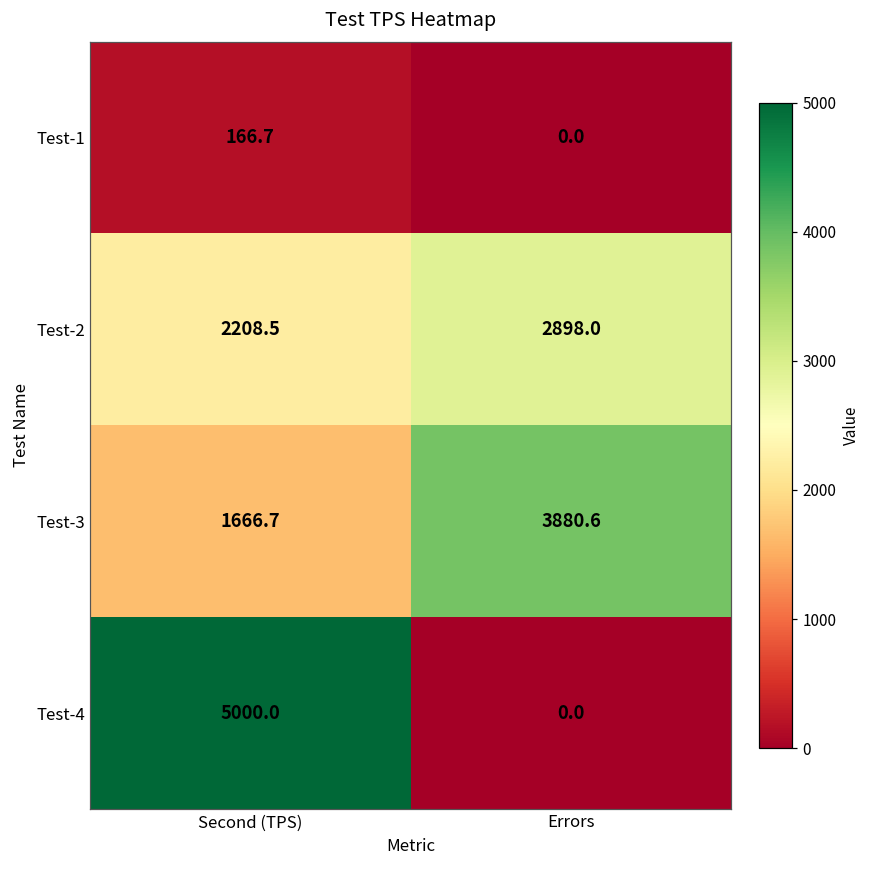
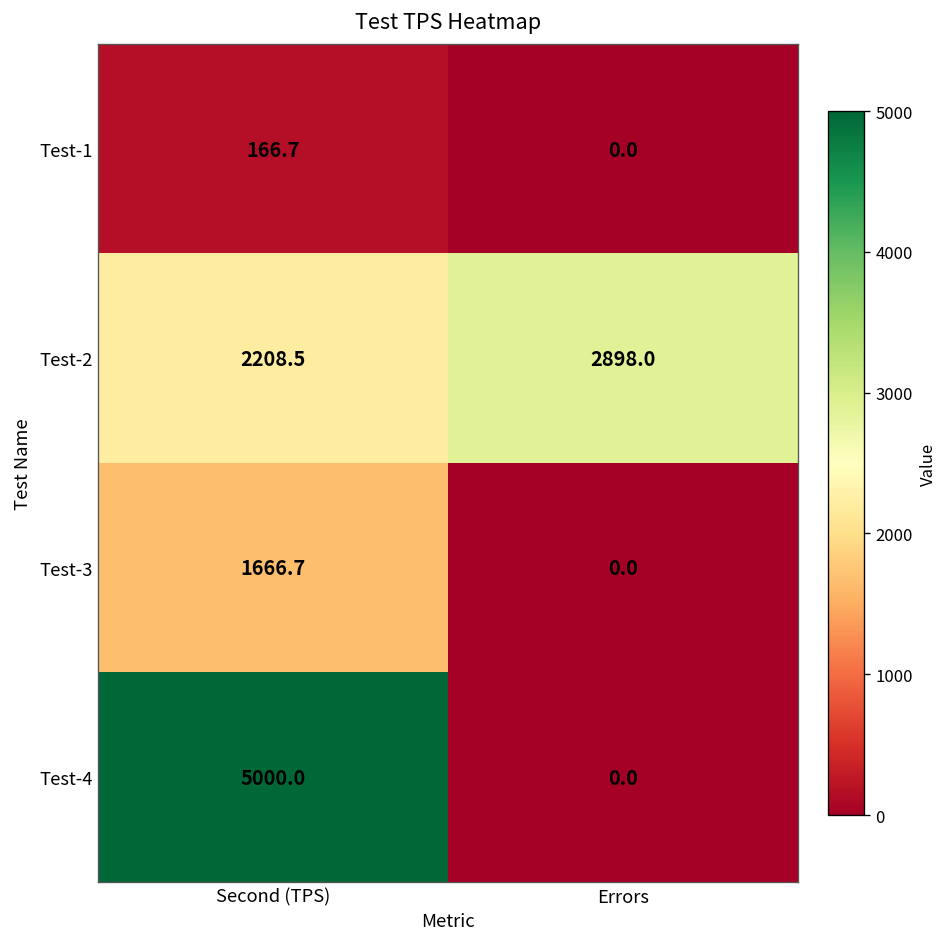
  {
    "Test-1": {
      "Second (TPS)": 166.7,
      "Errors": 0.0
    },
    "Test-2": {
      "Second (TPS)": 2208.5,
      "Errors": 2898.0
    },
    "Test-3": {
      "Second (TPS)": 1666.7,
-     "Errors": 3880.6
+     "Errors": 0.0
    },
    "Test-4": {
      "Second (TPS)": 5000.0,
      "Errors": 0.0
    }
  }
